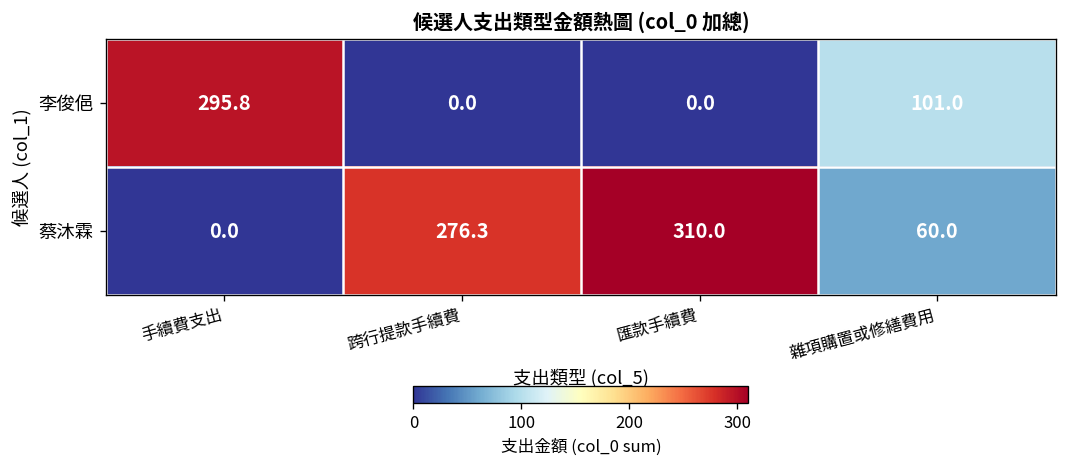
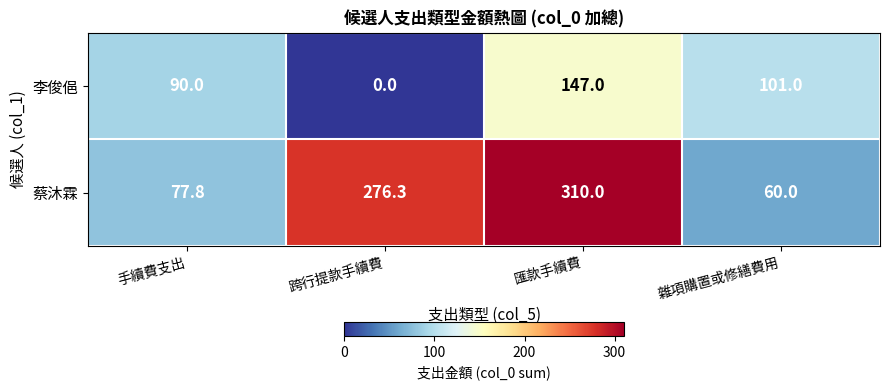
  {
    "李俊俋": {
-     "手續費支出": 295.8,
+     "手續費支出": 90.0,
      "跨行提款手續費": 0.0,
-     "匯款手續費": 0.0,
+     "匯款手續費": 147.0,
      "雜項購置或修繕費用": 101.0
    },
    "蔡沐霖": {
-     "手續費支出": 0.0,
+     "手續費支出": 77.8,
      "跨行提款手續費": 276.3,
      "匯款手續費": 310.0,
      "雜項購置或修繕費用": 60.0
    }
  }
